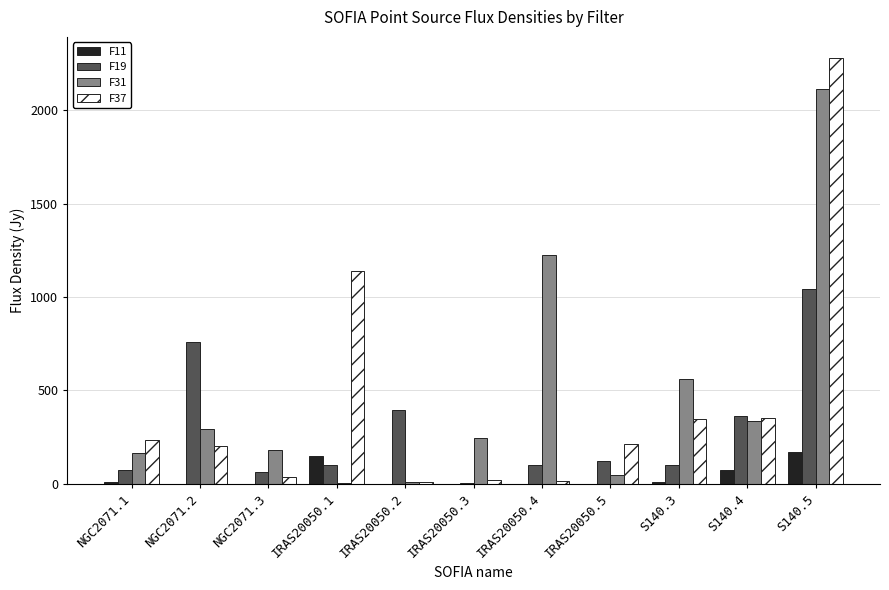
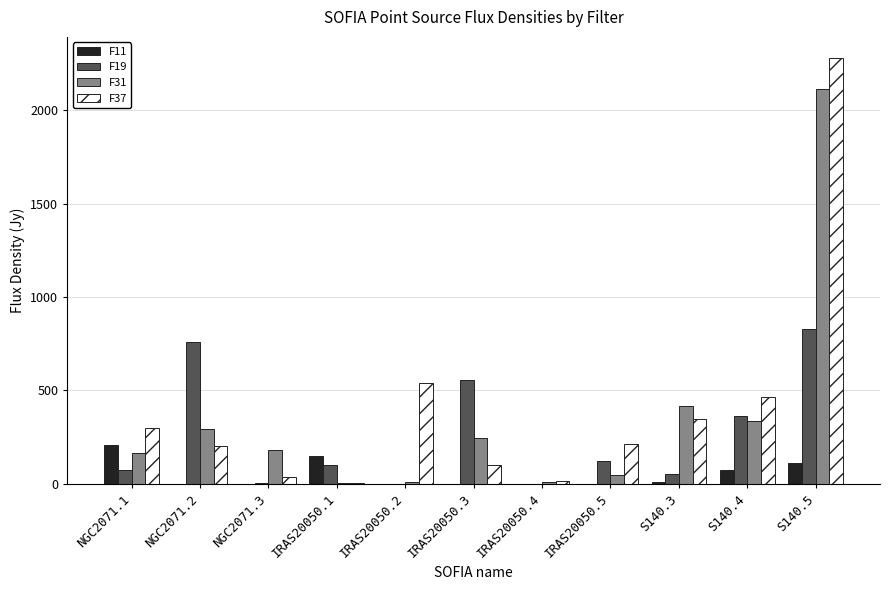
  {
    "F11": {
-     "NGC2071.1": 10,
+     "NGC2071.1": 210,
      "IRAS20050.1": 150,
      "S140.4": 70,
-     "S140.5": 170
+     "S140.5": 110
    },
    "F19": {
      "NGC2071.1": 70,
      "NGC2071.2": 760,
-     "NGC2071.3": 60,
+     "NGC2071.3": 0,
      "IRAS20050.1": 100,
-     "IRAS20050.2": 390,
-     "IRAS20050.3": 0,
-     "IRAS20050.4": 100,
+     "IRAS20050.2": 0,
+     "IRAS20050.3": 560,
+     "IRAS20050.4": 0,
      "IRAS20050.5": 120,
-     "S140.3": 100,
+     "S140.3": 50,
      "S140.4": 360,
-     "S140.5": 1040
+     "S140.5": 830
    },
    "F31": {
      "NGC2071.1": 170,
      "NGC2071.2": 290,
      "NGC2071.3": 180,
      "IRAS20050.3": 250,
-     "IRAS20050.4": 1220,
+     "IRAS20050.4": 10,
      "IRAS20050.5": 50,
-     "S140.3": 560,
+     "S140.3": 420,
      "S140.4": 340,
      "S140.5": 2120
    },
    "F37": {
-     "NGC2071.1": 230,
+     "NGC2071.1": 300,
      "NGC2071.2": 200,
      "NGC2071.3": 40,
-     "IRAS20050.1": 1140,
-     "IRAS20050.2": 10,
-     "IRAS20050.3": 20,
+     "IRAS20050.1": 10,
+     "IRAS20050.2": 540,
+     "IRAS20050.3": 100,
      "IRAS20050.5": 210,
      "S140.3": 350,
-     "S140.4": 350,
+     "S140.4": 460,
      "S140.5": 2280
    }
  }
